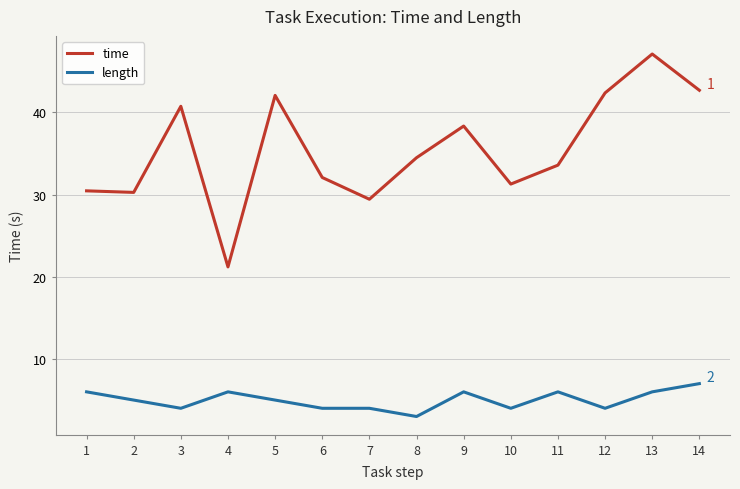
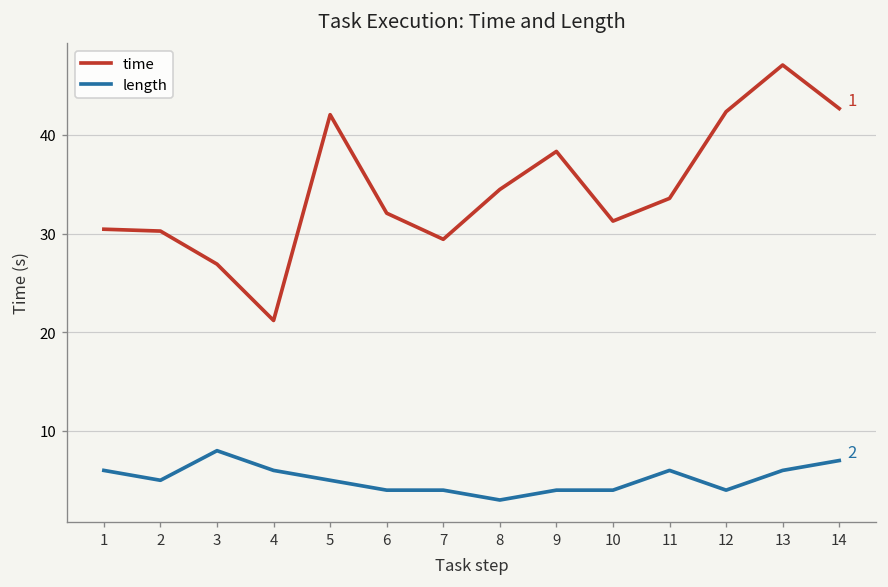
  {
    "time": {
      "1": 30,
      "2": 30,
-     "3": 41,
+     "3": 27,
      "4": 21,
      "5": 42,
      "6": 32,
      "7": 29,
      "8": 34,
      "9": 38,
      "10": 31,
      "11": 34,
      "12": 42,
      "13": 47
    },
    "length": {
      "1": 6,
      "2": 5,
-     "3": 4,
+     "3": 8,
      "4": 6,
      "5": 5,
      "6": 4,
      "7": 4,
      "8": 3,
-     "9": 6,
+     "9": 4,
      "10": 4,
      "11": 6,
      "12": 4,
      "13": 6
    }
  }
